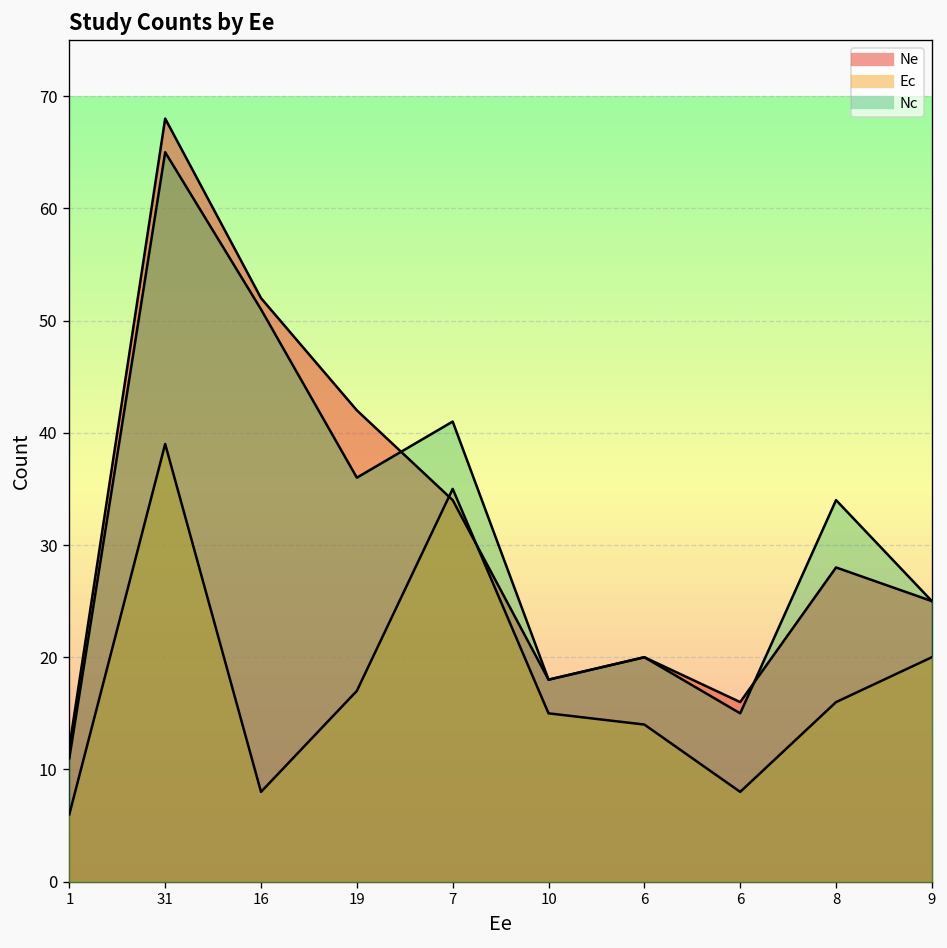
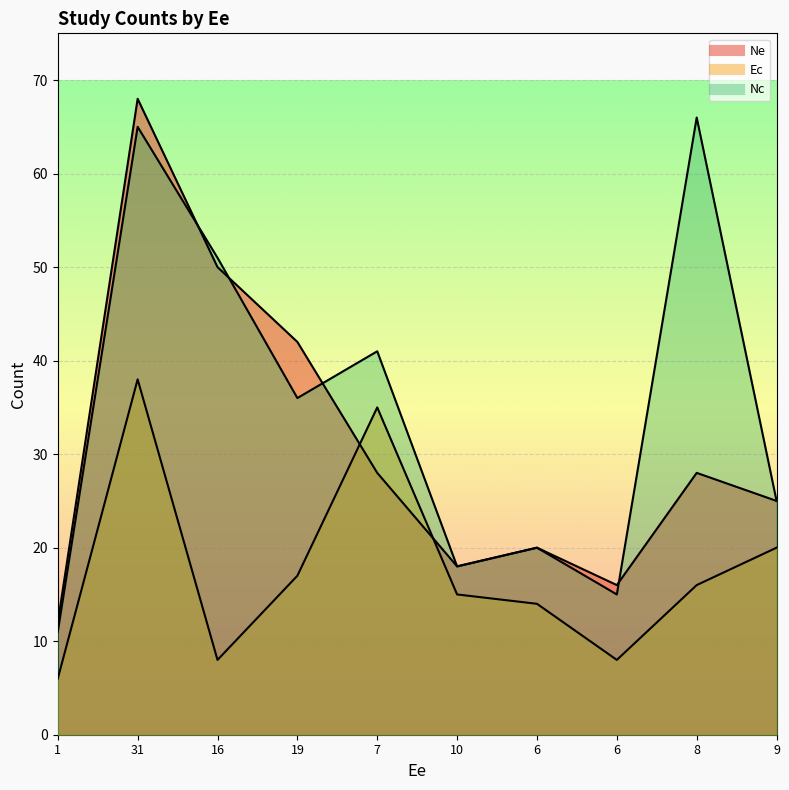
  {
    "Ne": {
      "1": 12,
      "31": 68,
-     "16": 52,
+     "16": 50,
      "19": 42,
-     "7": 34,
+     "7": 28,
      "8": 28
    },
    "Ec": {
      "1": 6,
-     "31": 39,
+     "31": 38,
      "16": 8,
      "19": 17,
      "7": 35,
      "10": 15,
      "8": 16,
      "9": 20
    },
    "Nc": {
      "1": 11,
      "31": 65,
      "16": 51,
      "19": 36,
      "7": 41,
-     "8": 34
+     "8": 66
    }
  }
